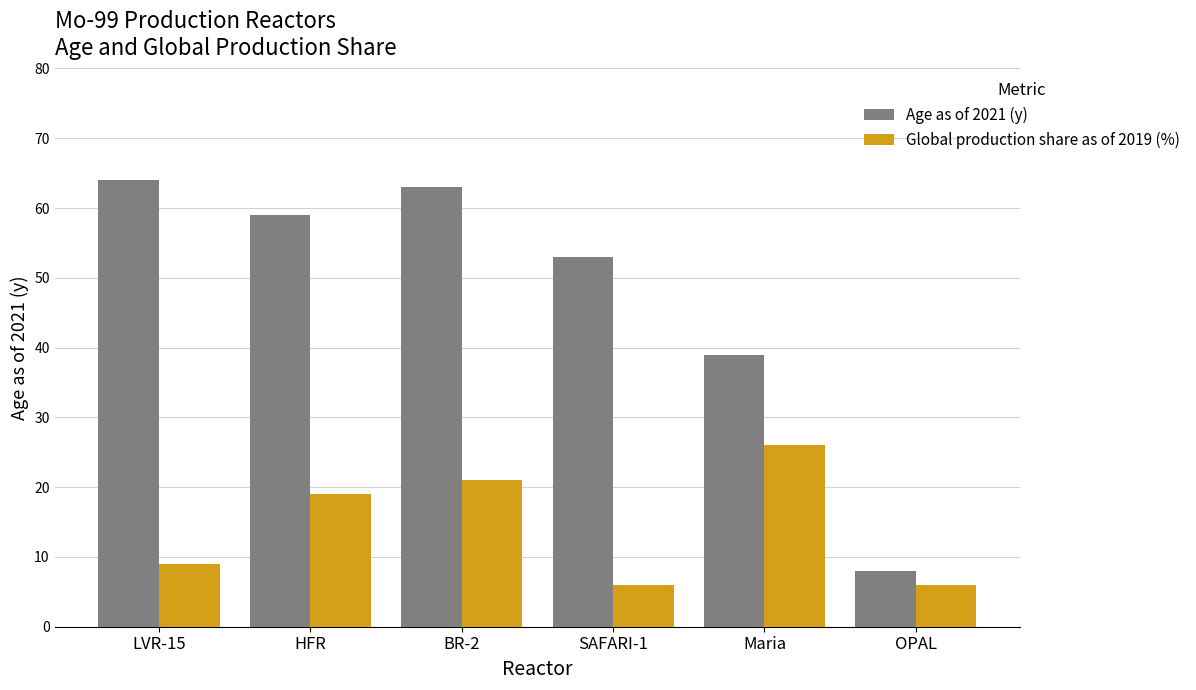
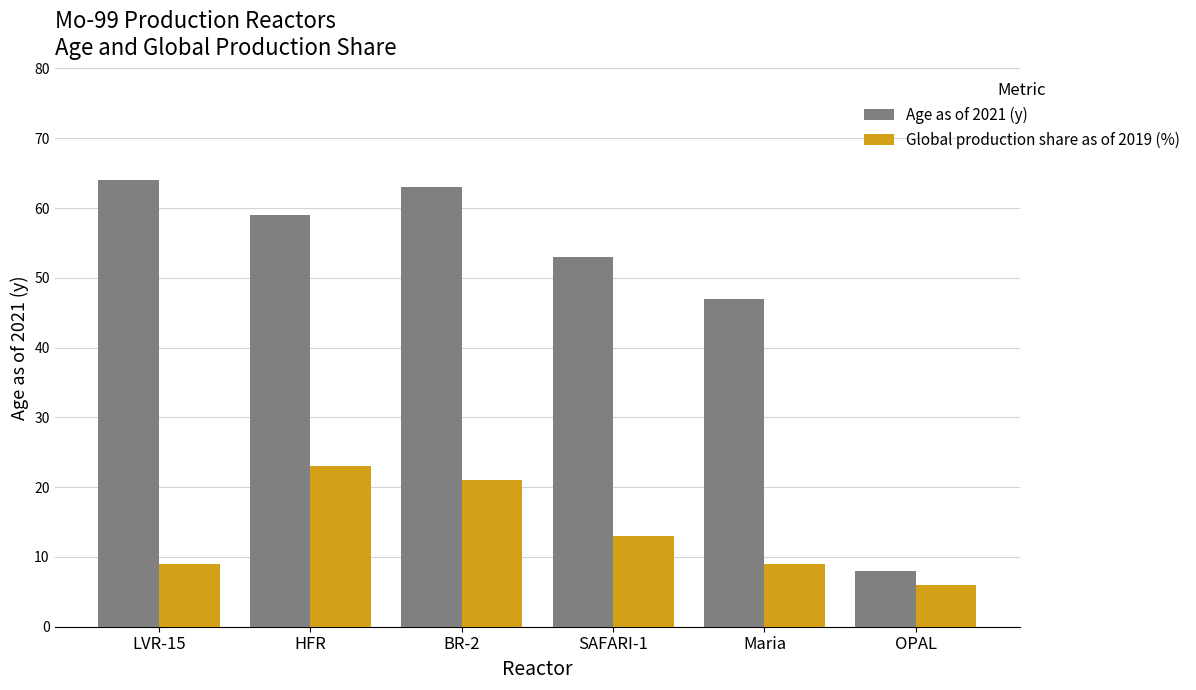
  {
    "Age as of 2021 (y)": {
      "LVR-15": 64,
      "HFR": 59,
      "BR-2": 63,
      "SAFARI-1": 53,
-     "Maria": 39,
+     "Maria": 47,
      "OPAL": 8
    },
    "Global production share as of 2019 (%)": {
      "LVR-15": 9,
-     "HFR": 19,
+     "HFR": 23,
      "BR-2": 21,
-     "SAFARI-1": 6,
-     "Maria": 26,
+     "SAFARI-1": 13,
+     "Maria": 9,
      "OPAL": 6
    }
  }
